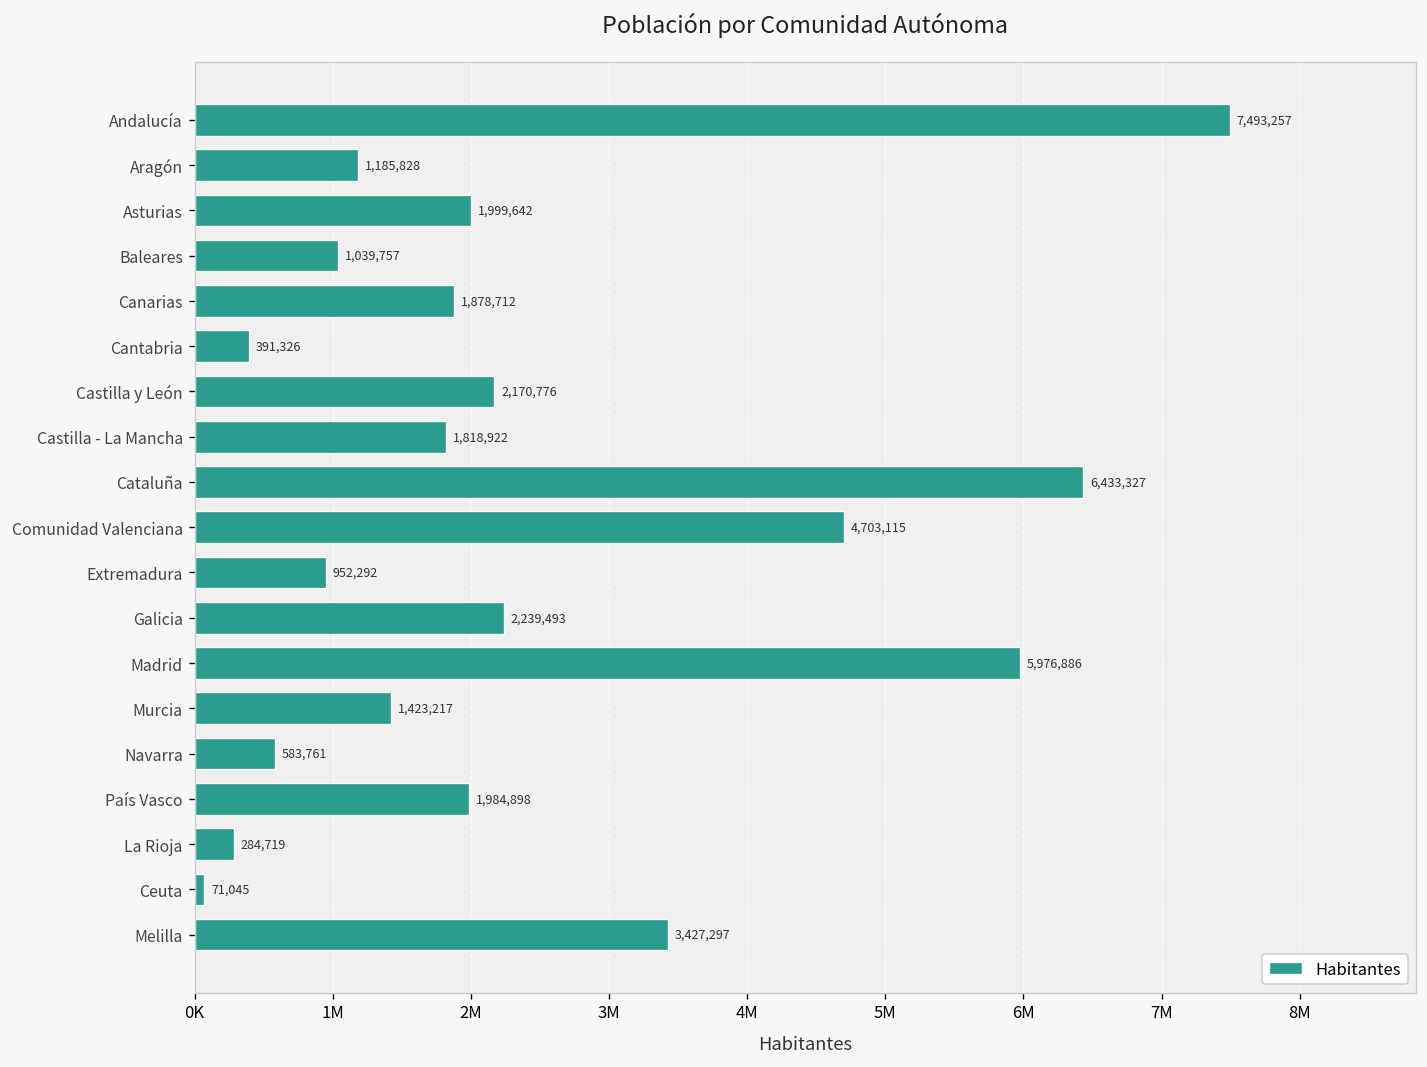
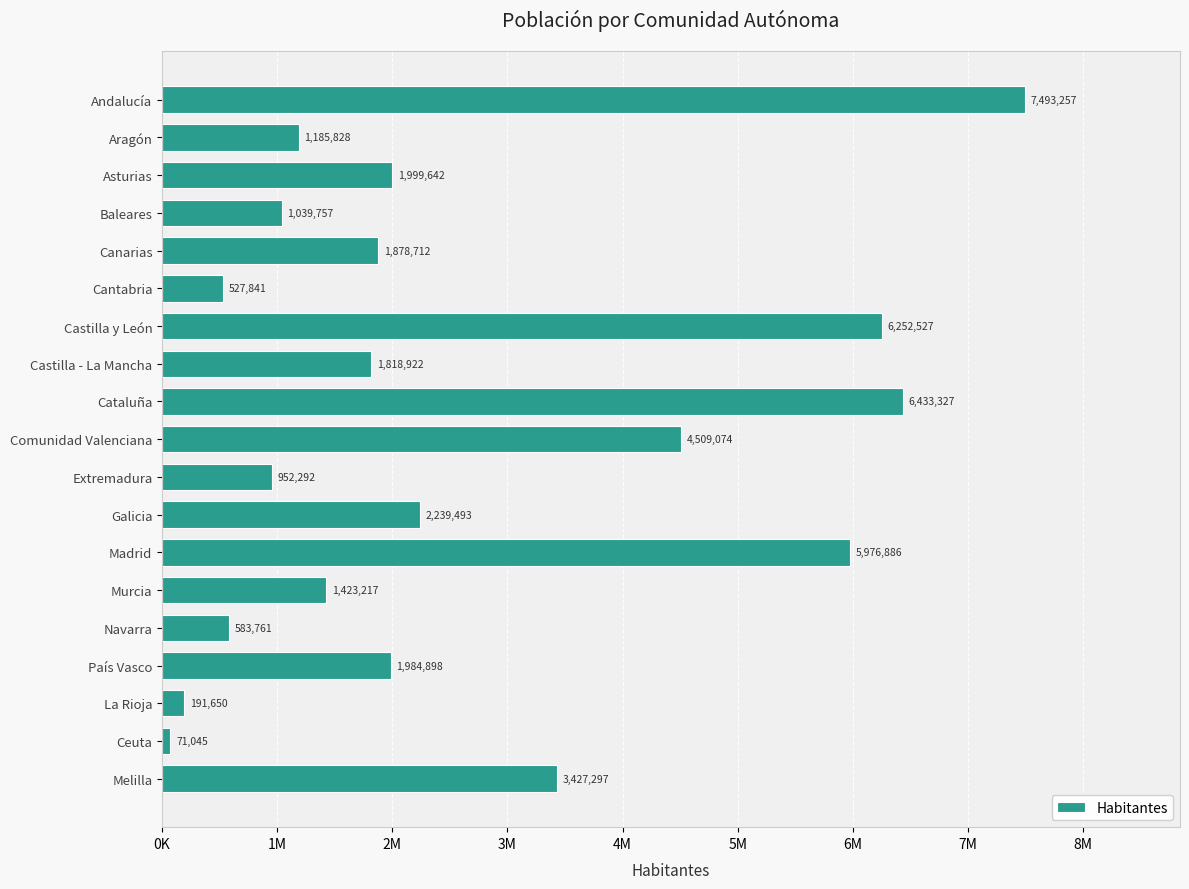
  {
    "Andalucía": "7,493,257",
    "Aragón": "1,185,828",
    "Asturias": "1,999,642",
    "Baleares": "1,039,757",
    "Canarias": "1,878,712",
-   "Cantabria": "391,326",
-   "Castilla y León": "2,170,776",
+   "Cantabria": "527,841",
+   "Castilla y León": "6,252,527",
    "Castilla - La Mancha": "1,818,922",
    "Cataluña": "6,433,327",
-   "Comunidad Valenciana": "4,703,115",
+   "Comunidad Valenciana": "4,509,074",
    "Extremadura": "952,292",
    "Galicia": "2,239,493",
    "Madrid": "5,976,886",
    "Murcia": "1,423,217",
    "Navarra": "583,761",
    "País Vasco": "1,984,898",
-   "La Rioja": "284,719",
+   "La Rioja": "191,650",
    "Ceuta": "71,045",
    "Melilla": "3,427,297"
  }
